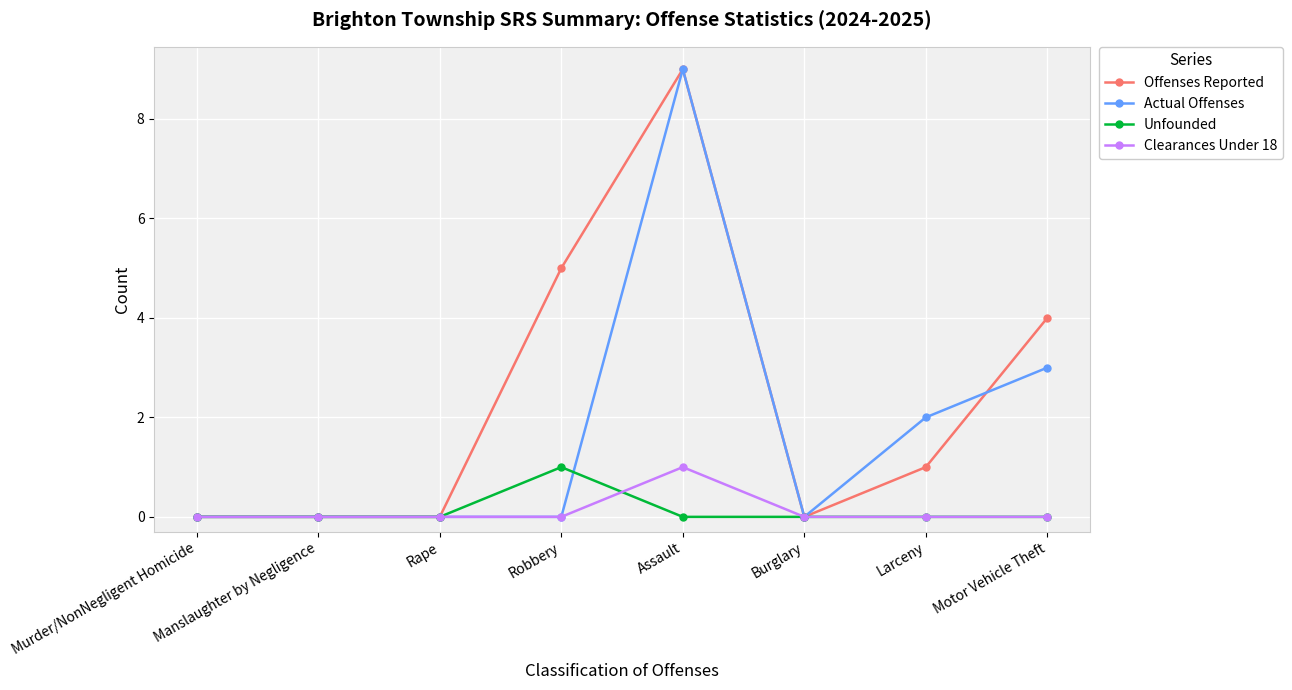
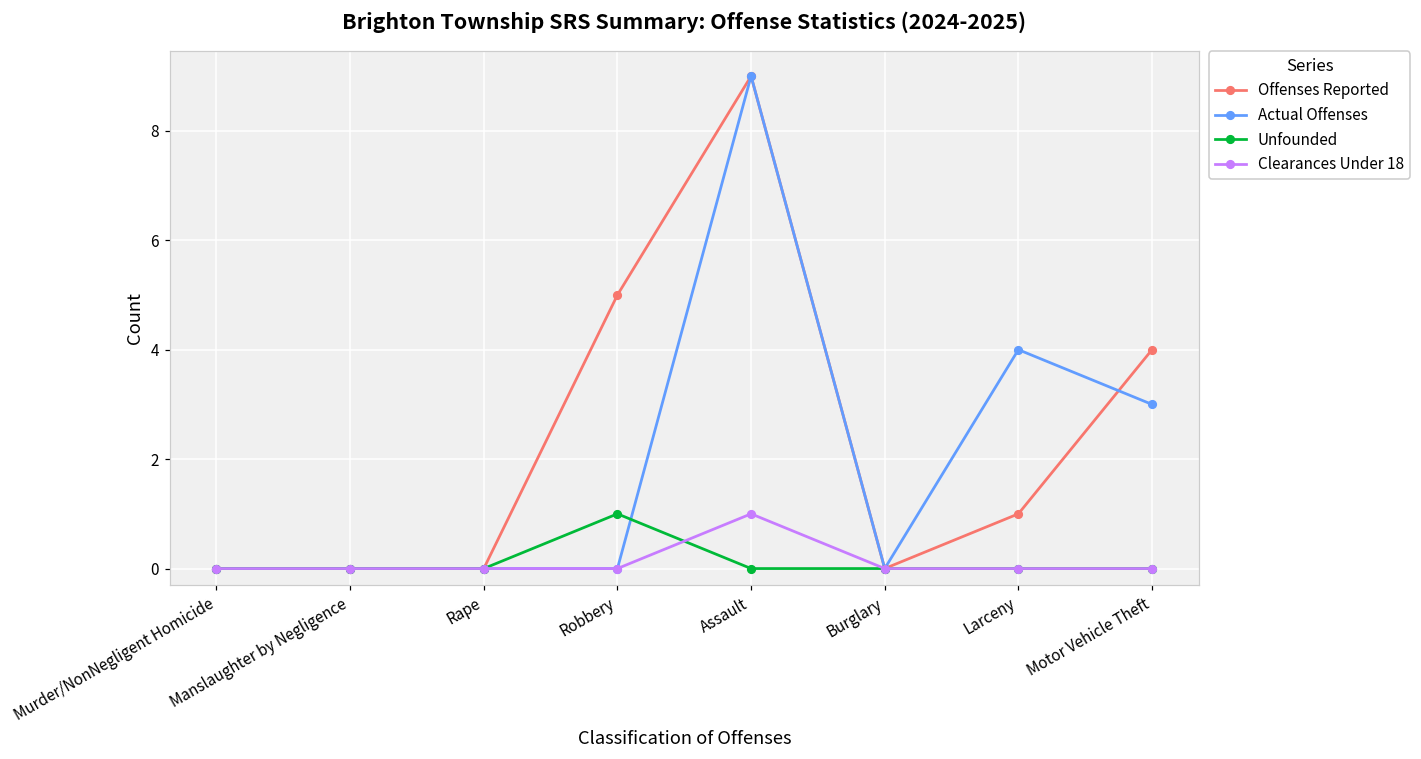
  {
    "Offenses Reported": {
      "Robbery": 5,
      "Larceny": 1,
      "Motor Vehicle Theft": 4
    },
    "Actual Offenses": {
-     "Larceny": 2,
+     "Larceny": 4,
      "Motor Vehicle Theft": 3
    },
    "Unfounded": {
      "Robbery": 1,
      "Assault": 0
    },
    "Clearances Under 18": {
      "Assault": 1
    }
  }
